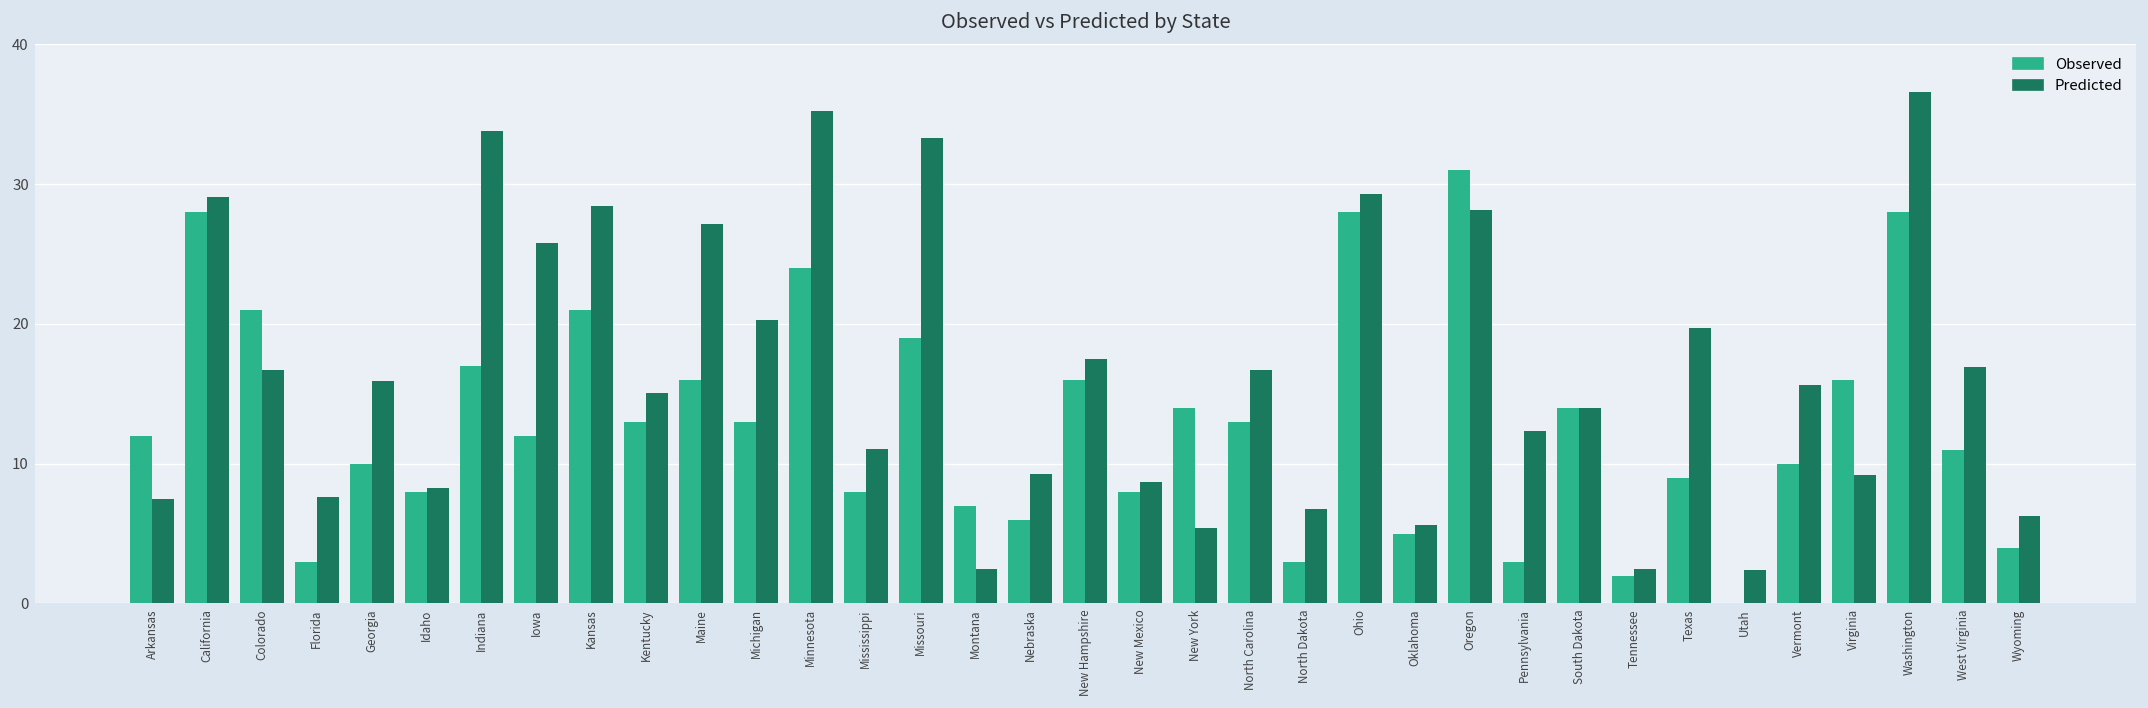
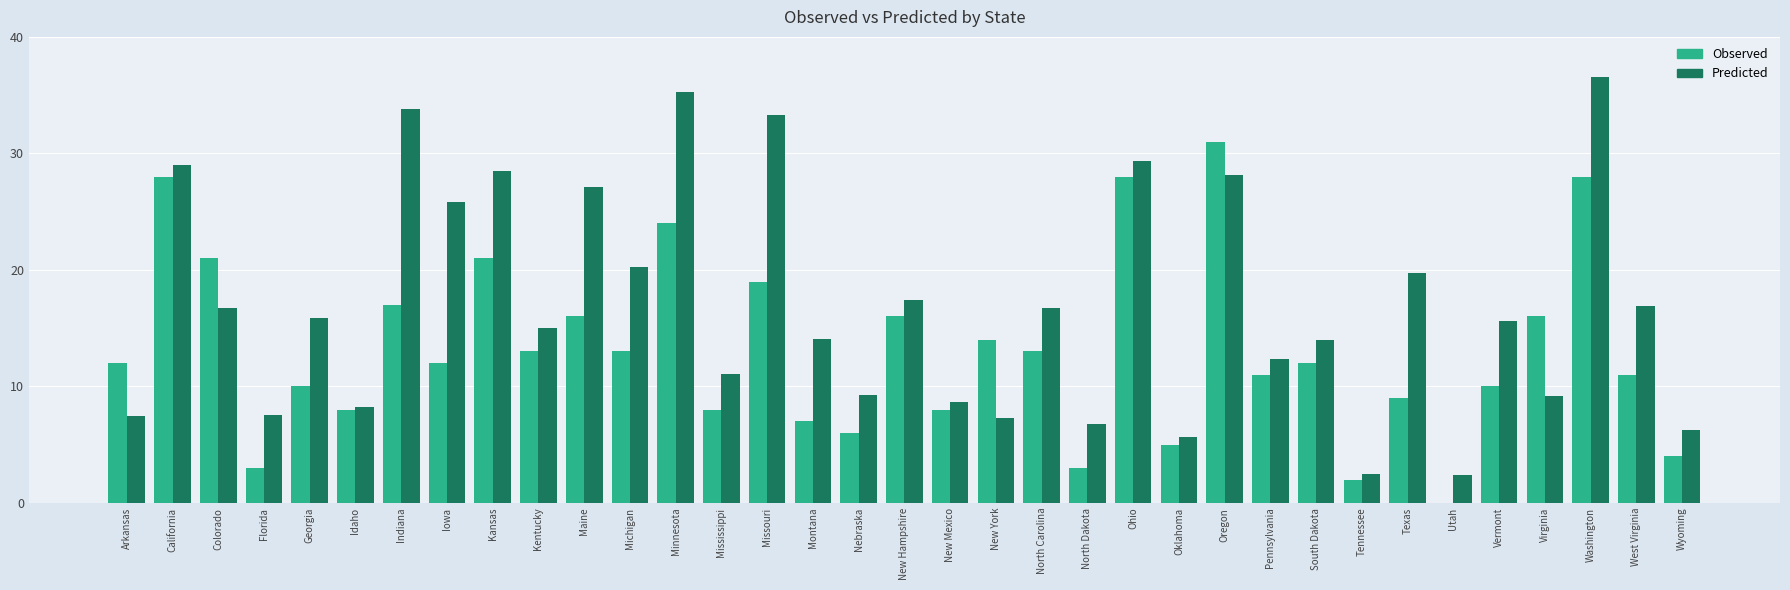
  {
    "Observed": {
      "Arkansas": 12,
      "California": 28,
      "Colorado": 21,
      "Florida": 3,
      "Georgia": 10,
      "Idaho": 8,
      "Indiana": 17,
      "Iowa": 12,
      "Kansas": 21,
      "Kentucky": 13,
      "Maine": 16,
      "Michigan": 13,
      "Minnesota": 24,
      "Mississippi": 8,
      "Missouri": 19,
      "Montana": 7,
      "Nebraska": 6,
      "New Hampshire": 16,
      "New Mexico": 8,
      "New York": 14,
      "North Carolina": 13,
      "North Dakota": 3,
      "Ohio": 28,
      "Oklahoma": 5,
      "Oregon": 31,
-     "Pennsylvania": 3,
-     "South Dakota": 14,
+     "Pennsylvania": 11,
+     "South Dakota": 12,
      "Tennessee": 2,
      "Texas": 9,
      "Utah": 0,
      "Vermont": 10,
      "Virginia": 16,
      "Washington": 28,
      "West Virginia": 11,
      "Wyoming": 4
    },
    "Predicted": {
      "Arkansas": 7.5,
      "California": 29.0,
      "Colorado": 16.7,
      "Florida": 7.6,
      "Georgia": 15.9,
      "Idaho": 8.3,
      "Indiana": 33.8,
      "Iowa": 25.8,
      "Kansas": 28.5,
      "Kentucky": 15.0,
      "Maine": 27.1,
      "Michigan": 20.2,
      "Minnesota": 35.2,
      "Mississippi": 11.1,
      "Missouri": 33.3,
-     "Montana": 2.5,
+     "Montana": 14.1,
      "Nebraska": 9.3,
      "New Hampshire": 17.5,
      "New Mexico": 8.7,
-     "New York": 5.4,
+     "New York": 7.3,
      "North Carolina": 16.7,
      "North Dakota": 6.8,
      "Ohio": 29.3,
      "Oklahoma": 5.6,
      "Oregon": 28.2,
      "Pennsylvania": 12.4,
      "South Dakota": 14.0,
      "Tennessee": 2.5,
      "Texas": 19.7,
      "Utah": 2.4,
      "Vermont": 15.6,
      "Virginia": 9.2,
      "Washington": 36.6,
      "West Virginia": 16.9,
      "Wyoming": 6.3
    }
  }
